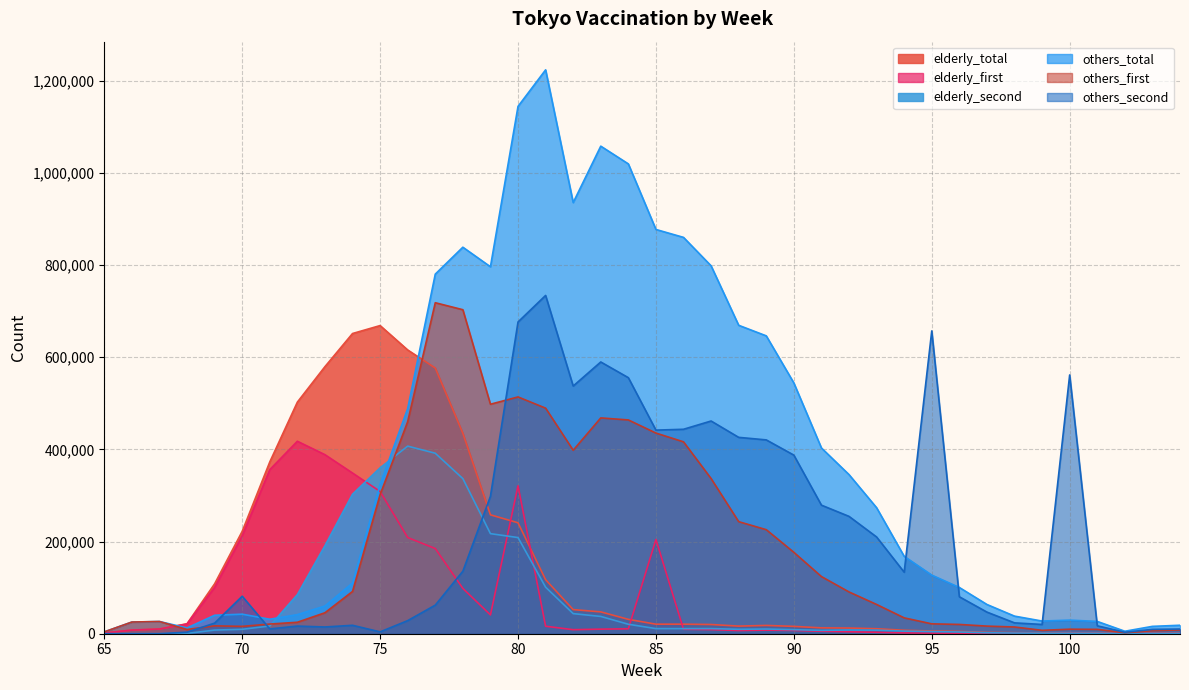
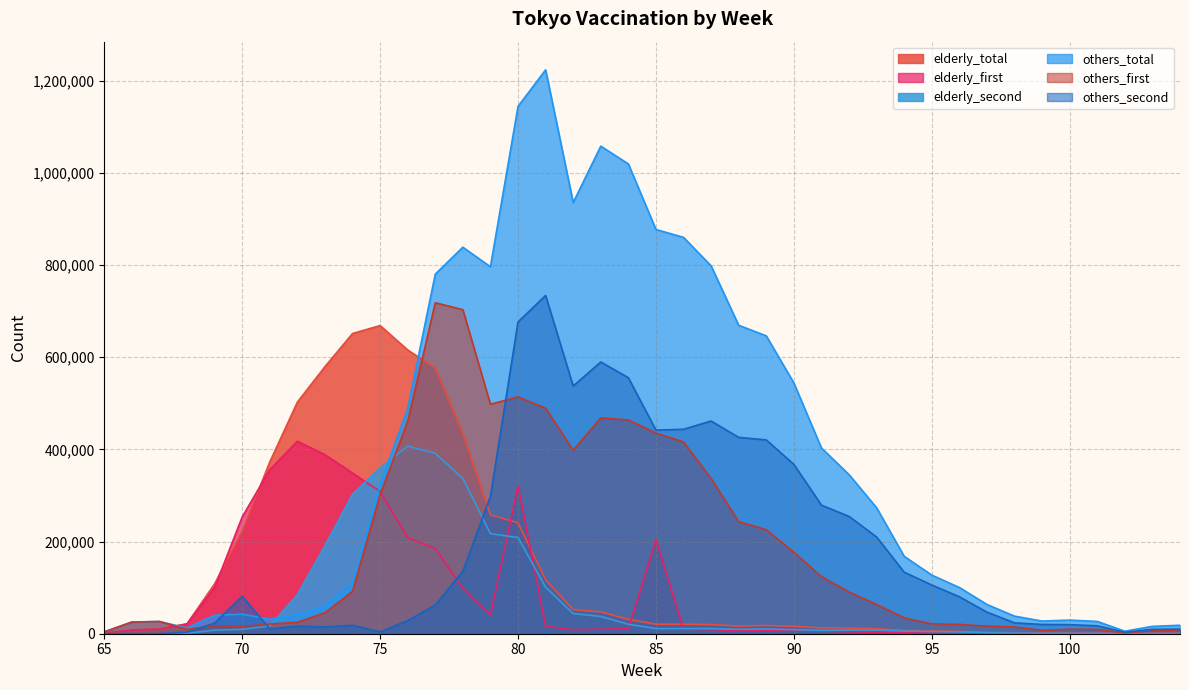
  {
    "elderly_first": {
-     "70": "210,000",
+     "70": "250,000",
      "75": "310,000",
      "80": "320,000",
      "85": "200,000"
    },
    "others_second": {
      "70": "80,000",
      "75": "0",
      "80": "680,000",
      "85": "440,000",
-     "90": "390,000",
-     "95": "660,000",
-     "100": "560,000"
+     "90": "370,000",
+     "95": "110,000",
+     "100": "20,000"
    }
  }
